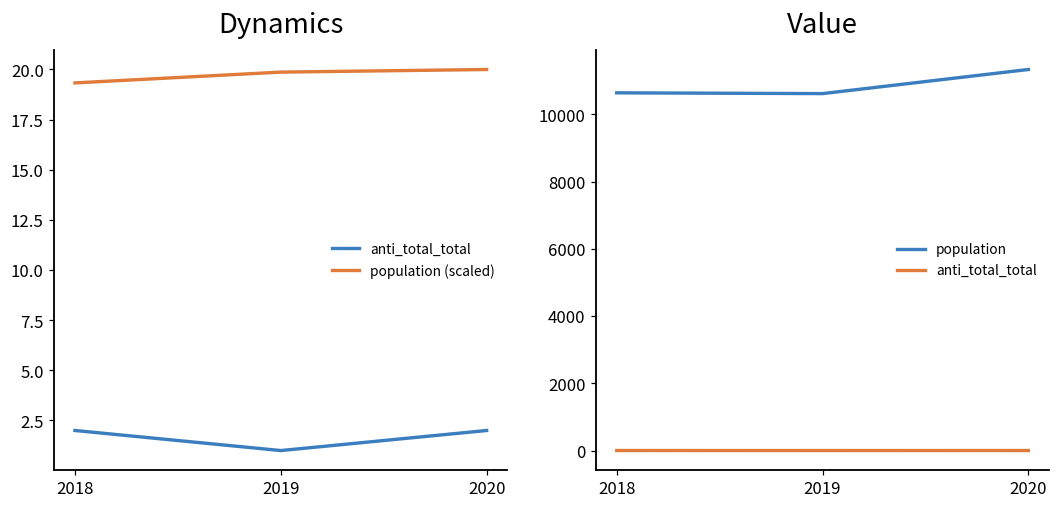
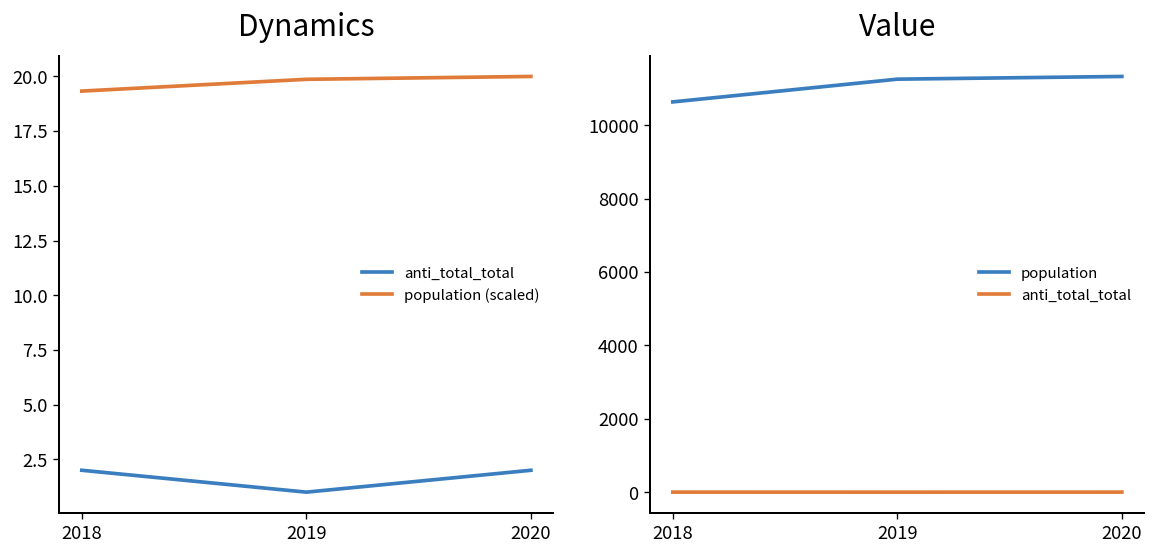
  {
    "Dynamics": {
      "population (scaled)": {
        "2018": 19.3,
        "2019": 19.9,
        "2020": 20.0
      }
    },
    "Value": {
      "population": {
        "2018": 10600,
-       "2019": 10600,
+       "2019": 11300,
        "2020": 11300
      },
      "anti_total_total": {
        "2018": 0,
        "2019": 0,
        "2020": 0
      }
    }
  }
